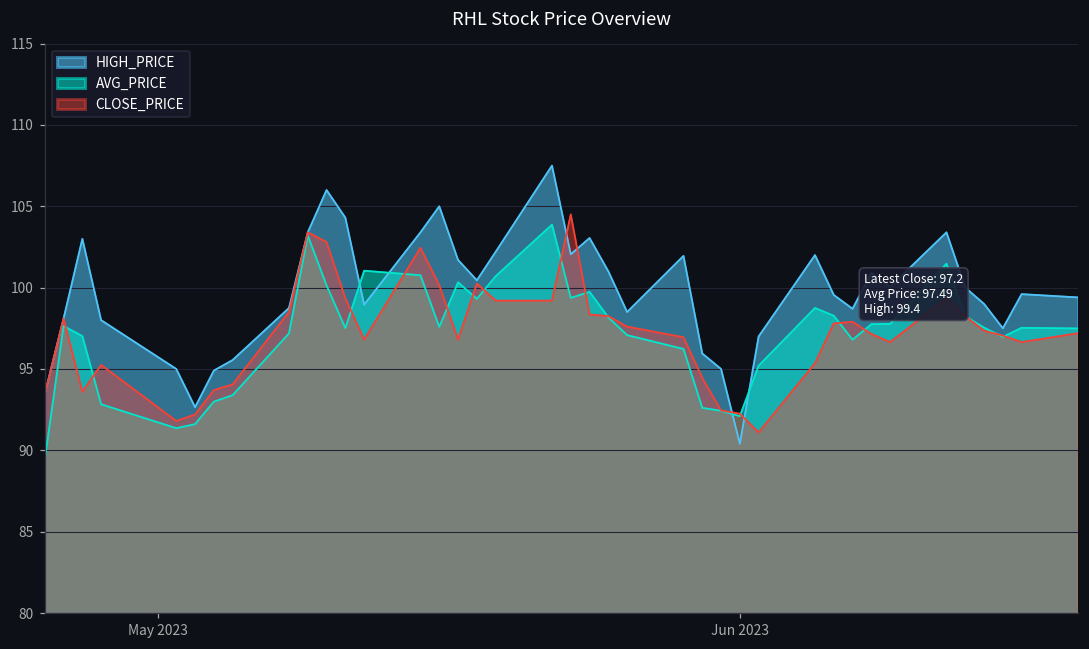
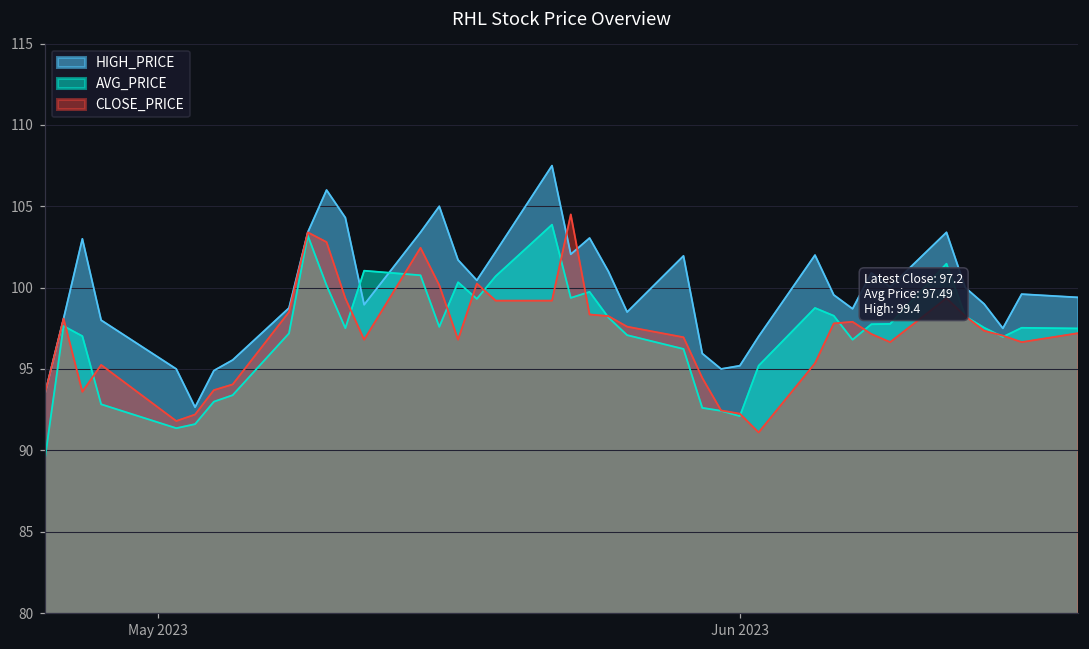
  {
    "HIGH_PRICE": {
-     "Jun 2023": 90.4
+     "Jun 2023": 95.2
    }
  }
